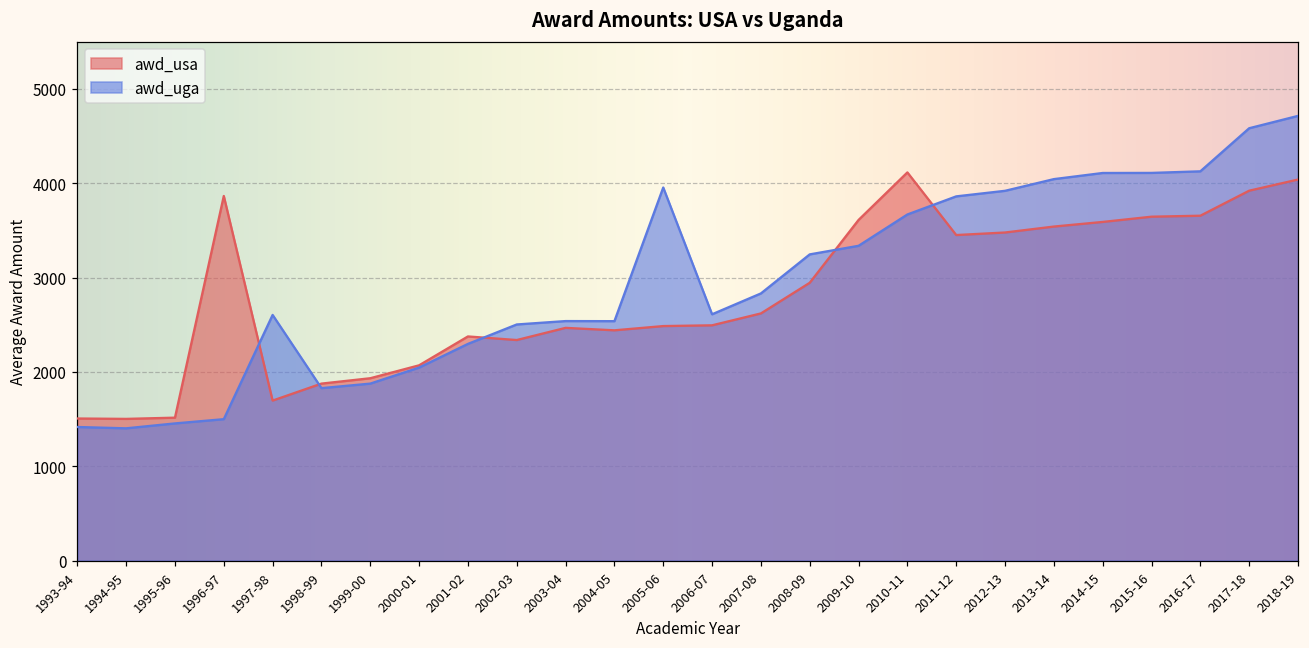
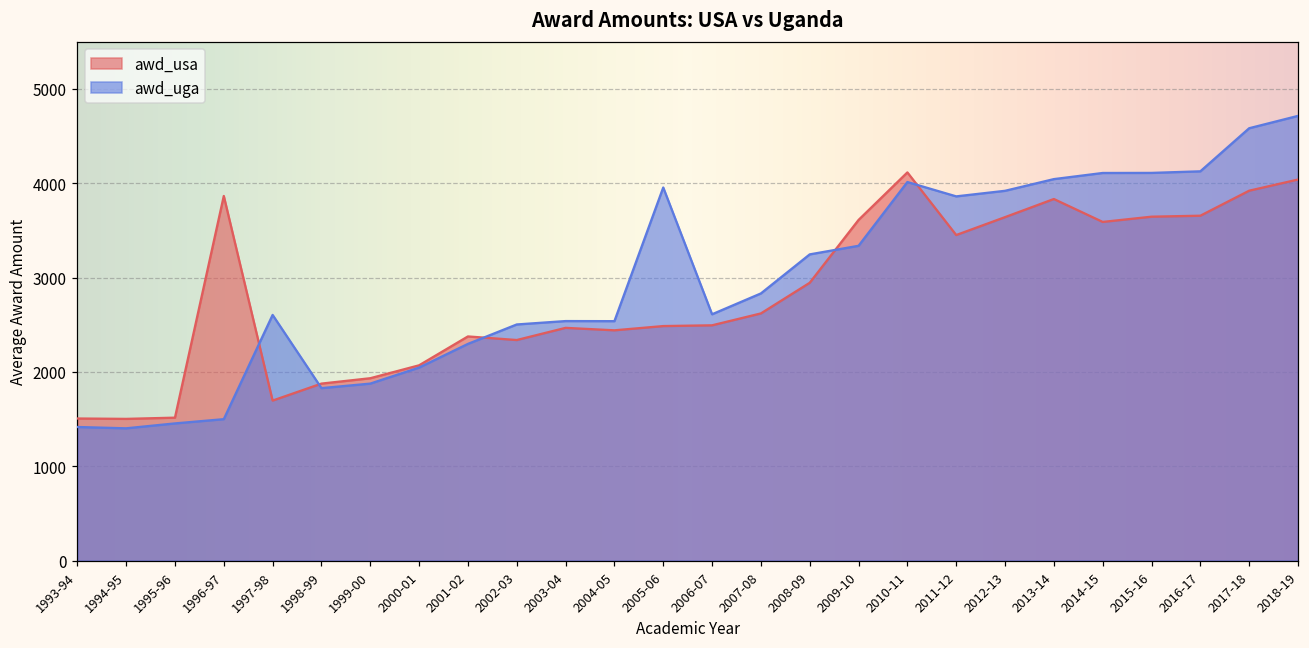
  {
    "awd_usa": {
      "1993-94": 1500,
      "1994-95": 1500,
      "1995-96": 1500,
      "1996-97": 3900,
      "1997-98": 1700,
      "1998-99": 1900,
      "1999-00": 1900,
      "2001-02": 2400,
      "2002-03": 2300,
      "2003-04": 2500,
      "2004-05": 2400,
      "2005-06": 2500,
      "2006-07": 2500,
      "2007-08": 2600,
      "2008-09": 2900,
      "2009-10": 3600,
      "2010-11": 4100,
      "2011-12": 3500,
-     "2012-13": 3500,
-     "2013-14": 3500,
+     "2012-13": 3600,
+     "2013-14": 3800,
      "2014-15": 3600,
      "2015-16": 3600,
      "2016-17": 3700,
      "2017-18": 3900,
      "2018-19": 4000
    },
    "awd_uga": {
      "1993-94": 1400,
      "1994-95": 1400,
      "1995-96": 1500,
      "1996-97": 1500,
      "1997-98": 2600,
      "1998-99": 1800,
      "1999-00": 1900,
      "2001-02": 2300,
      "2002-03": 2500,
      "2003-04": 2500,
      "2004-05": 2500,
      "2005-06": 4000,
      "2006-07": 2600,
      "2007-08": 2800,
      "2008-09": 3200,
      "2009-10": 3300,
-     "2010-11": 3700,
+     "2010-11": 4000,
      "2011-12": 3900,
      "2012-13": 3900,
      "2013-14": 4000,
      "2014-15": 4100,
      "2015-16": 4100,
      "2016-17": 4100,
      "2017-18": 4600,
      "2018-19": 4700
    }
  }
